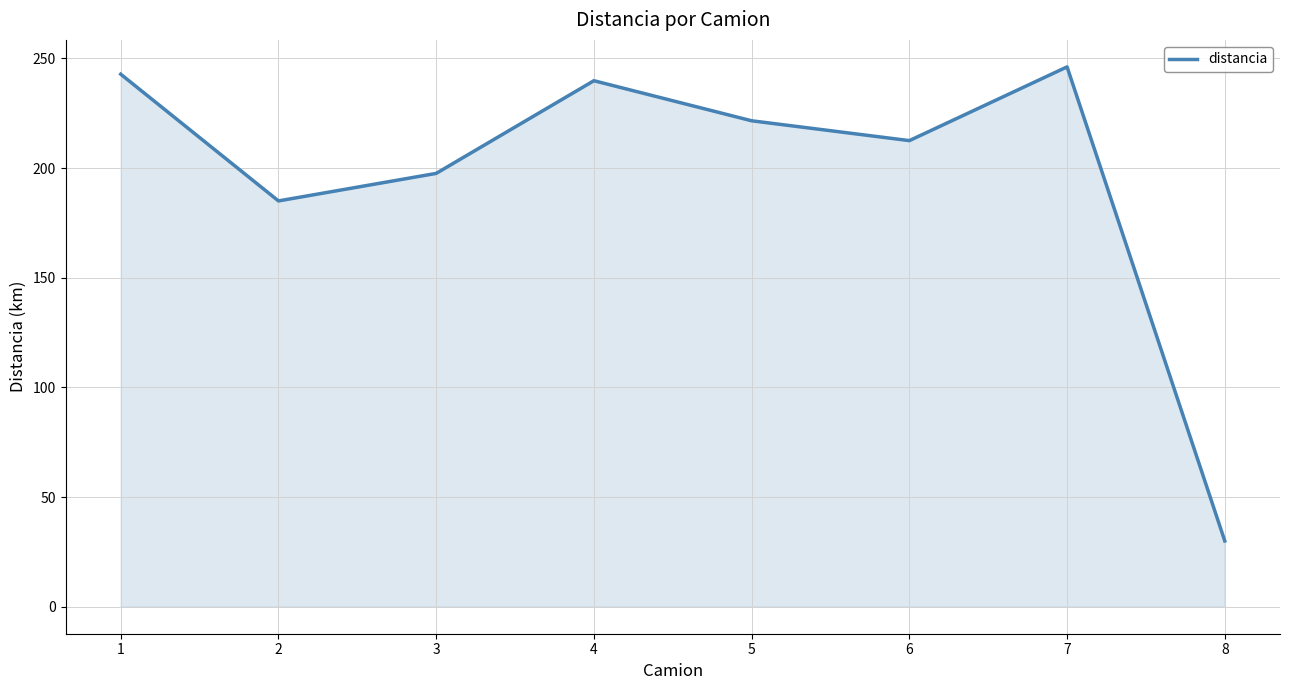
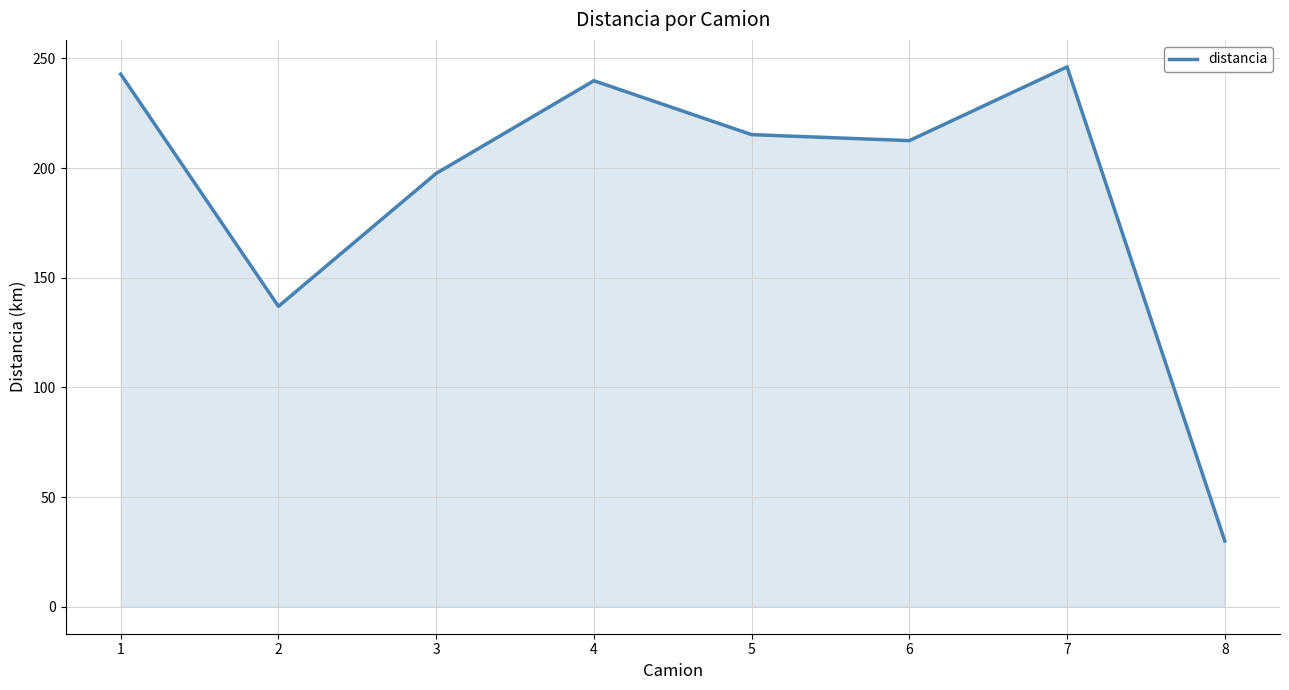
  {
    "1": 243,
-   "2": 185,
+   "2": 137,
    "3": 198,
    "4": 240,
-   "5": 222,
+   "5": 215,
    "6": 213,
    "7": 246,
    "8": 30
  }
